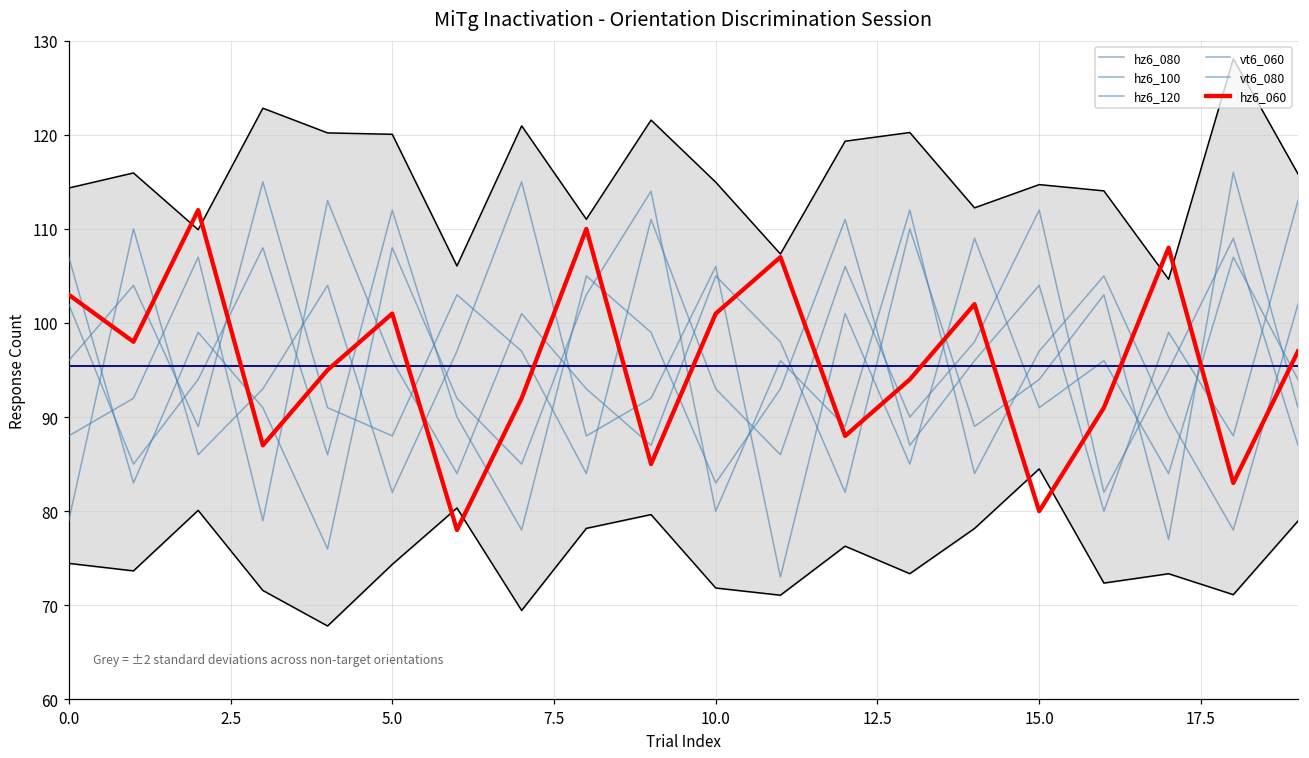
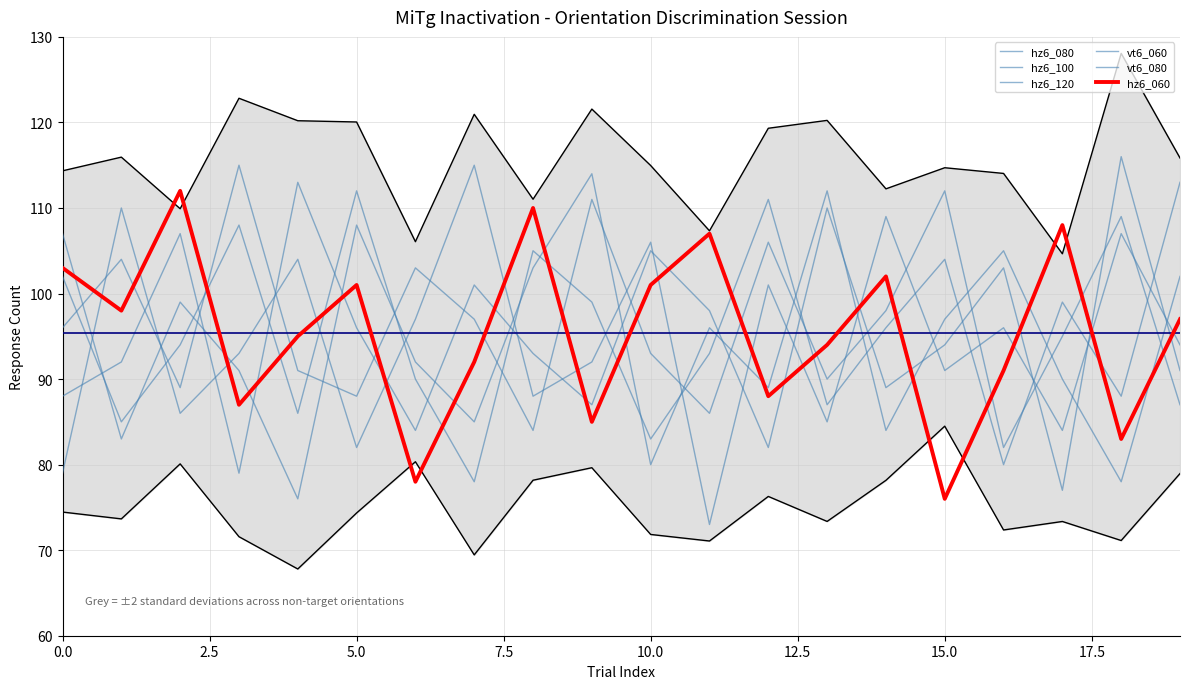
  {
    "hz6_060": {
      "0.0": 103,
      "5.0": 101,
      "10.0": 101,
-     "15.0": 80
+     "15.0": 76
    }
  }
